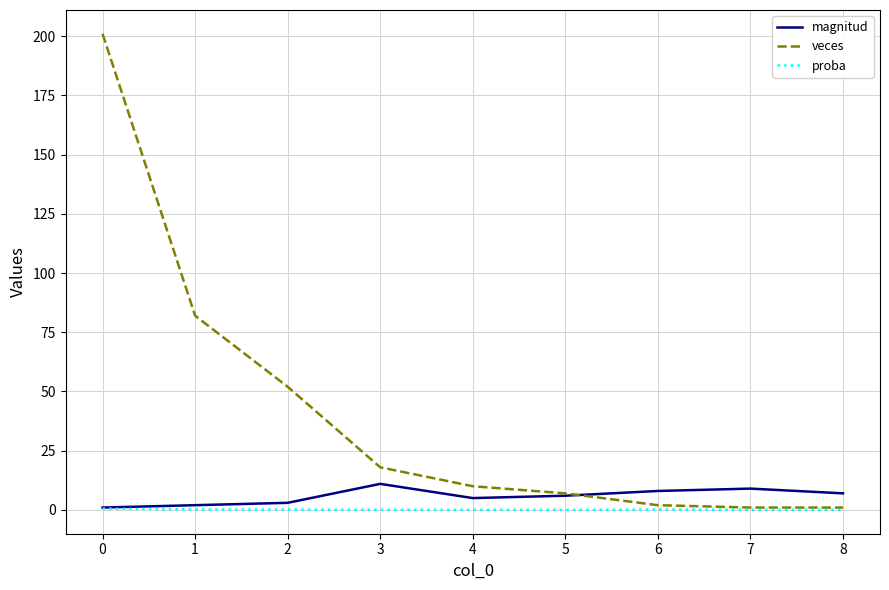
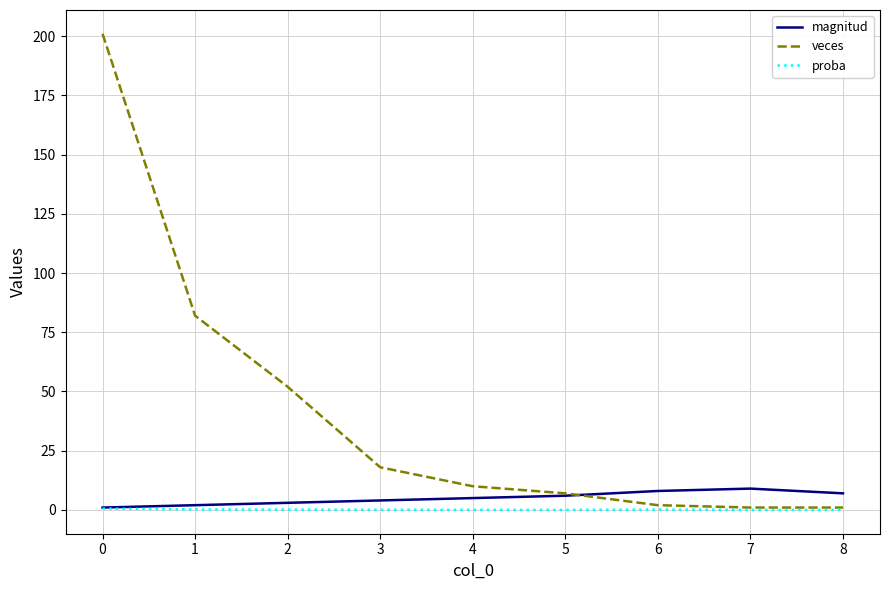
  {
    "magnitud": {
      "1": 2,
      "2": 3,
-     "3": 11,
+     "3": 4,
      "4": 5,
      "6": 8,
      "7": 9,
      "8": 7
    },
    "veces": {
      "0": 201,
      "1": 82,
      "2": 52,
      "3": 18,
      "4": 10,
      "6": 2
    },
    "proba": {
      "1": 0,
      "2": 0,
      "3": 0,
      "4": 0,
      "5": 0,
      "6": 0
    }
  }
